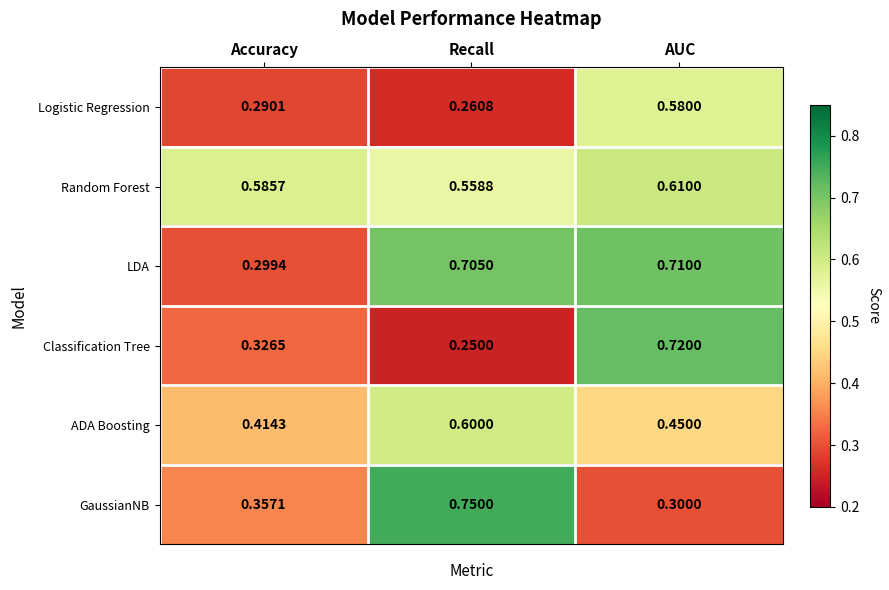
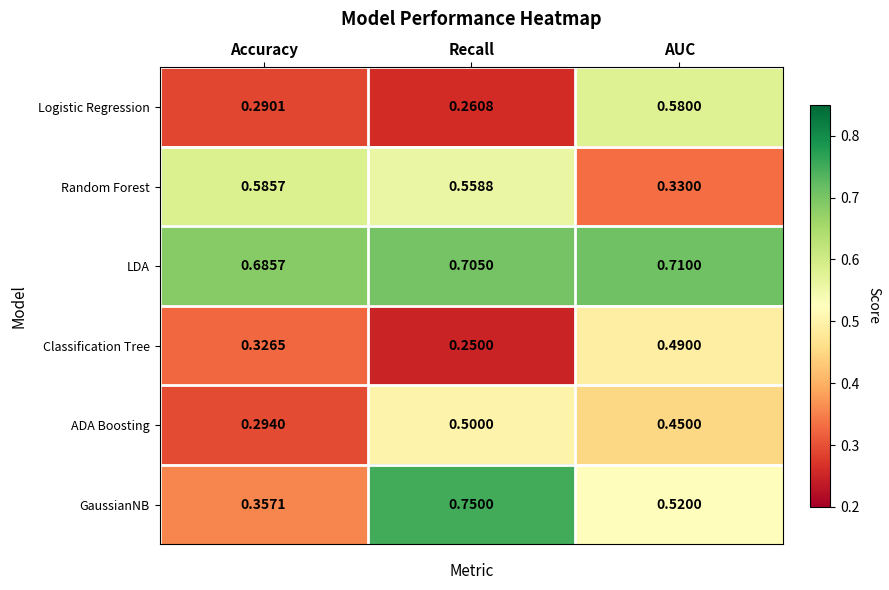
  {
    "Logistic Regression": {
      "Accuracy": 0.2901,
      "Recall": 0.2608,
      "AUC": 0.5800
    },
    "Random Forest": {
      "Accuracy": 0.5857,
      "Recall": 0.5588,
-     "AUC": 0.6100
+     "AUC": 0.3300
    },
    "LDA": {
-     "Accuracy": 0.2994,
+     "Accuracy": 0.6857,
      "Recall": 0.7050,
      "AUC": 0.7100
    },
    "Classification Tree": {
      "Accuracy": 0.3265,
      "Recall": 0.2500,
-     "AUC": 0.7200
+     "AUC": 0.4900
    },
    "ADA Boosting": {
-     "Accuracy": 0.4143,
-     "Recall": 0.6000,
+     "Accuracy": 0.2940,
+     "Recall": 0.5000,
      "AUC": 0.4500
    },
    "GaussianNB": {
      "Accuracy": 0.3571,
      "Recall": 0.7500,
-     "AUC": 0.3000
+     "AUC": 0.5200
    }
  }
